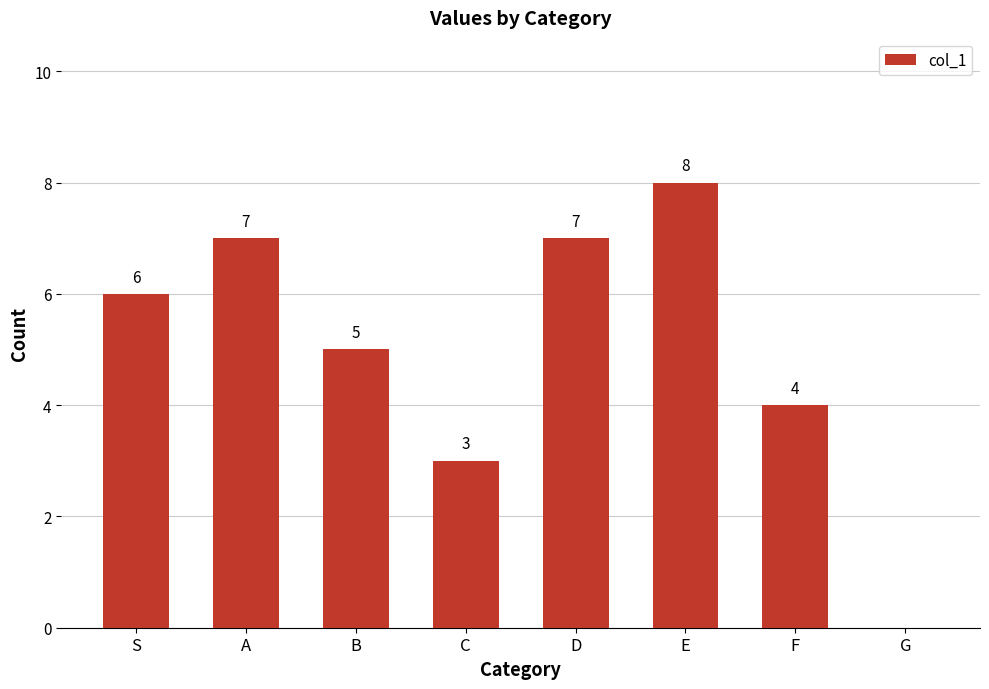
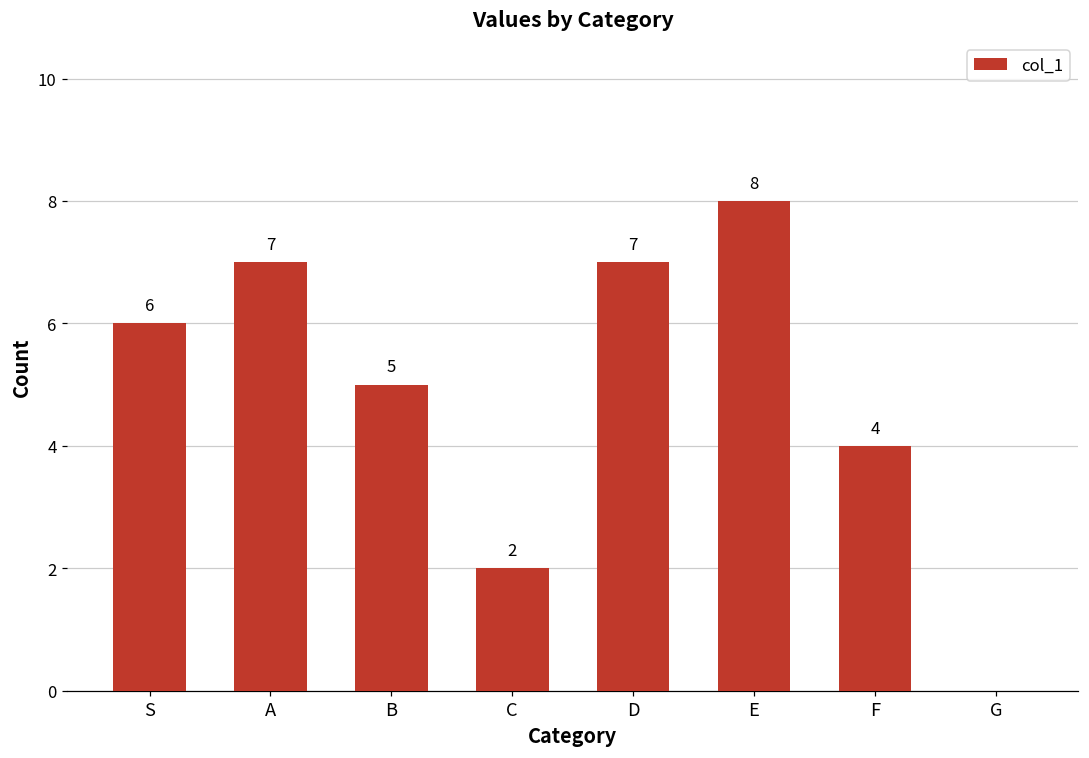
  {
    "S": 6,
    "A": 7,
    "B": 5,
-   "C": 3,
+   "C": 2,
    "D": 7,
    "E": 8,
    "F": 4
  }
